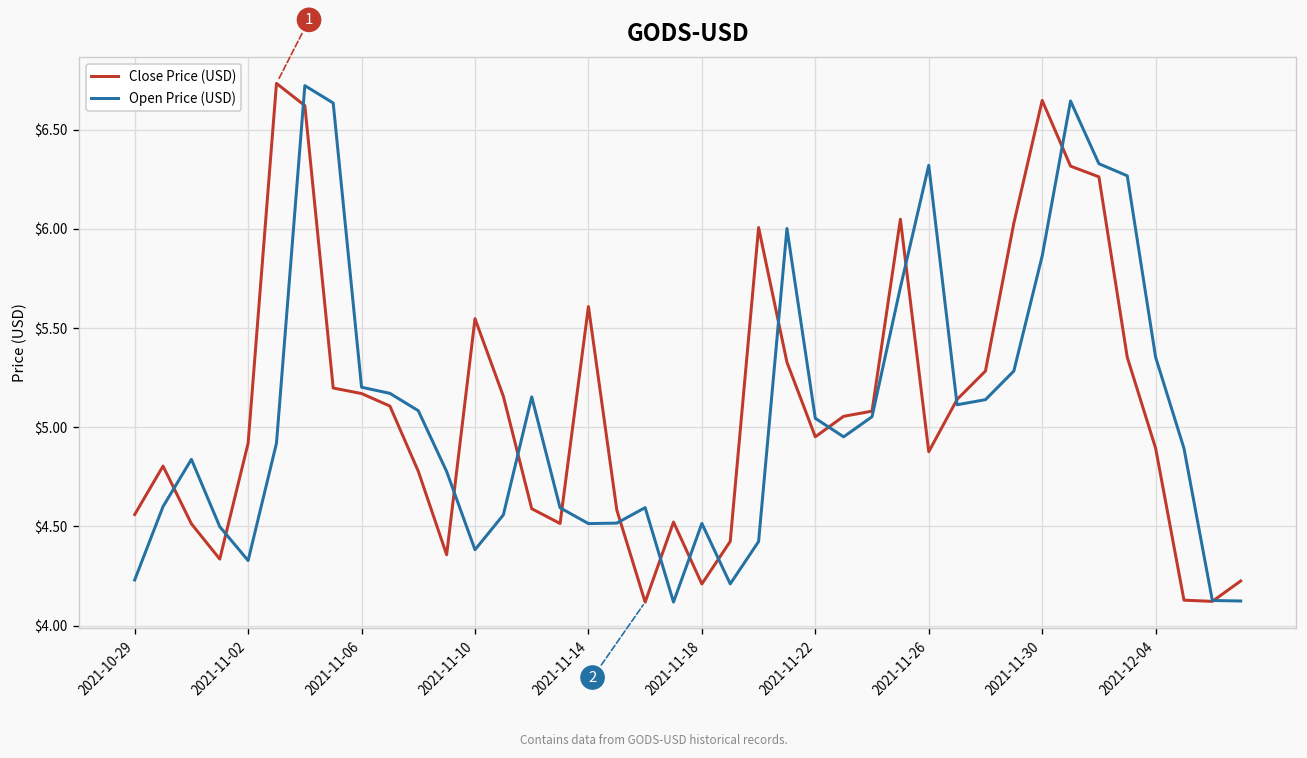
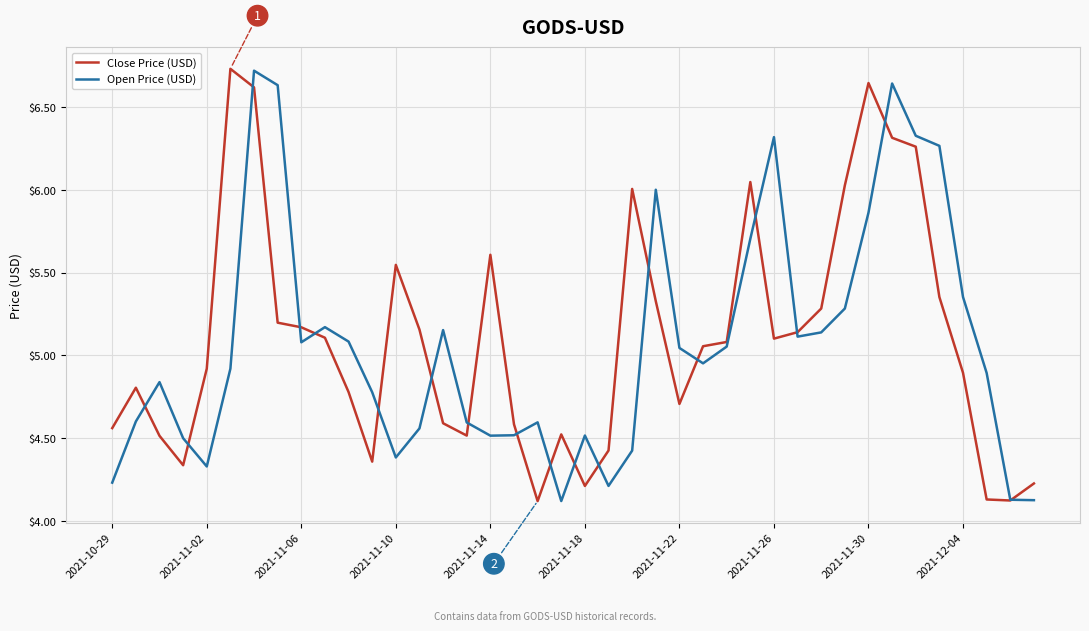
  {
    "Close Price (USD)": {
      "2021-10-29": "$4.56",
      "2021-11-02": "$4.92",
      "2021-11-06": "$5.17",
      "2021-11-10": "$5.55",
      "2021-11-14": "$5.61",
      "2021-11-18": "$4.21",
-     "2021-11-22": "$4.95",
-     "2021-11-26": "$4.88",
+     "2021-11-22": "$4.71",
+     "2021-11-26": "$5.10",
      "2021-11-30": "$6.65",
      "2021-12-04": "$4.89"
    },
    "Open Price (USD)": {
      "2021-10-29": "$4.23",
      "2021-11-02": "$4.33",
-     "2021-11-06": "$5.20",
+     "2021-11-06": "$5.08",
      "2021-11-10": "$4.38",
      "2021-11-14": "$4.51",
      "2021-11-18": "$4.52",
      "2021-11-22": "$5.04",
      "2021-11-26": "$6.32",
      "2021-11-30": "$5.86",
      "2021-12-04": "$5.35"
    }
  }
